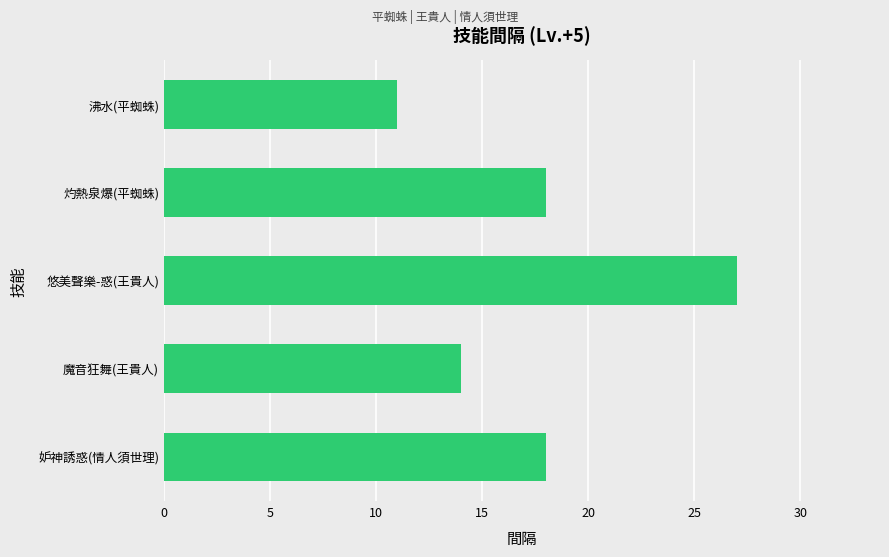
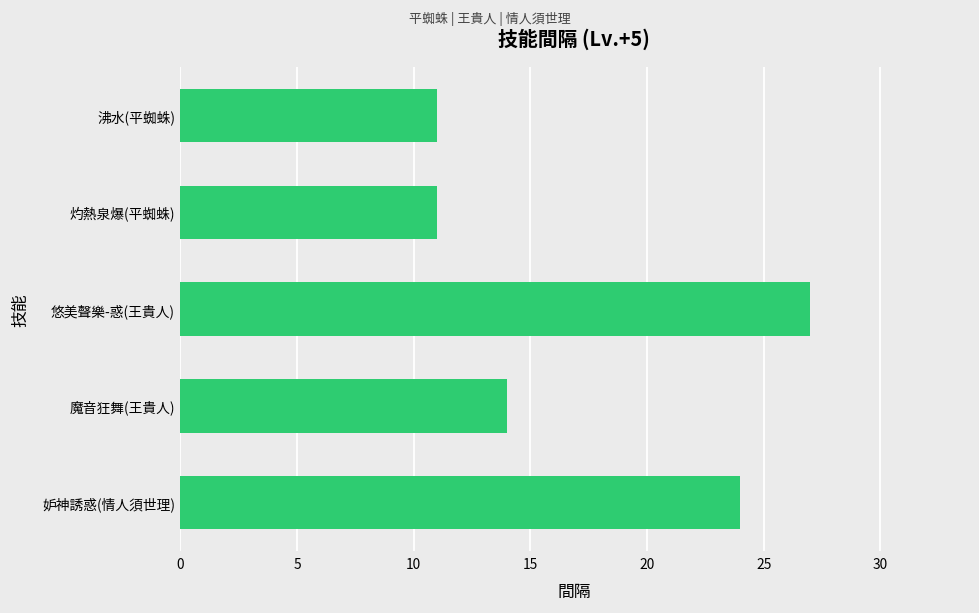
  {
    "沸水(平蜘蛛)": 11,
-   "灼熱泉爆(平蜘蛛)": 18,
+   "灼熱泉爆(平蜘蛛)": 11,
    "悠美聲樂-惑(王貴人)": 27,
    "魔音狂舞(王貴人)": 14,
-   "妒神誘惑(情人須世理)": 18
+   "妒神誘惑(情人須世理)": 24
  }
